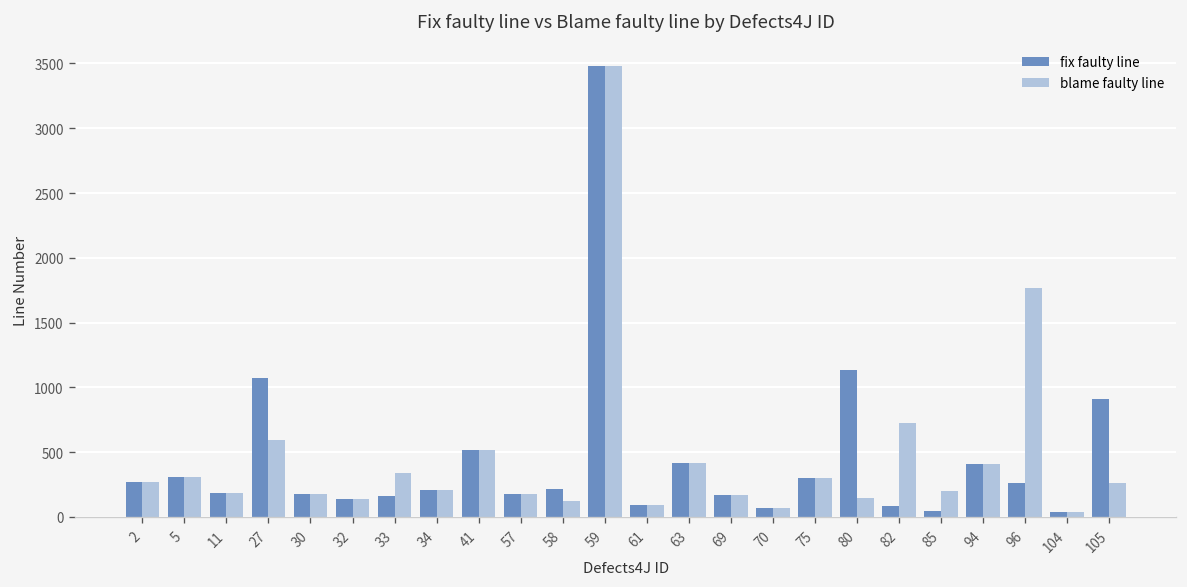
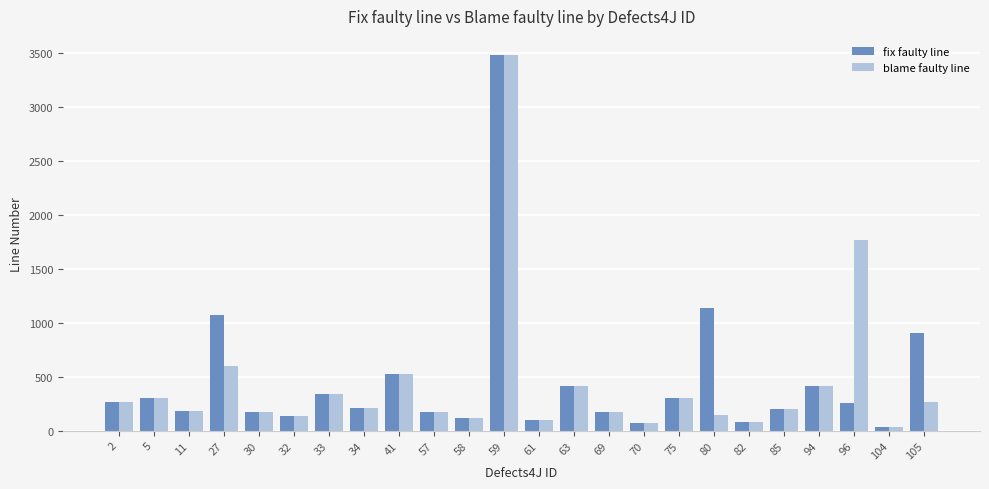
  {
    "fix faulty line": {
      "2": 270,
      "5": 310,
      "11": 180,
      "27": 1070,
      "30": 170,
      "32": 140,
-     "33": 160,
+     "33": 340,
      "34": 210,
      "41": 520,
      "57": 180,
-     "58": 220,
+     "58": 120,
      "59": 3480,
      "61": 90,
      "63": 420,
      "69": 170,
      "70": 70,
      "75": 300,
      "80": 1140,
      "82": 80,
-     "85": 50,
+     "85": 200,
      "94": 410,
      "96": 260,
      "104": 40,
      "105": 910
    },
    "blame faulty line": {
      "2": 270,
      "5": 310,
      "11": 180,
      "27": 600,
      "30": 170,
      "32": 140,
      "33": 340,
      "34": 210,
      "41": 520,
      "57": 180,
      "58": 120,
      "59": 3480,
      "61": 90,
      "63": 420,
      "69": 170,
      "70": 70,
      "75": 300,
      "80": 140,
-     "82": 730,
+     "82": 80,
      "85": 200,
      "94": 410,
      "96": 1770,
      "104": 40,
      "105": 260
    }
  }
